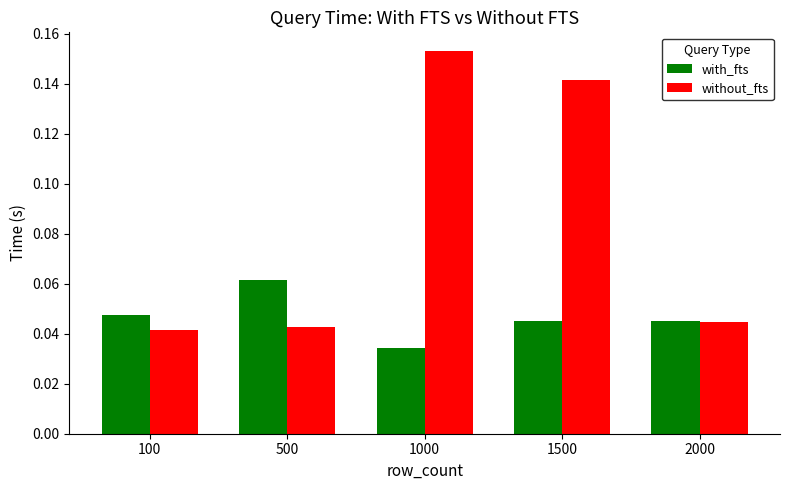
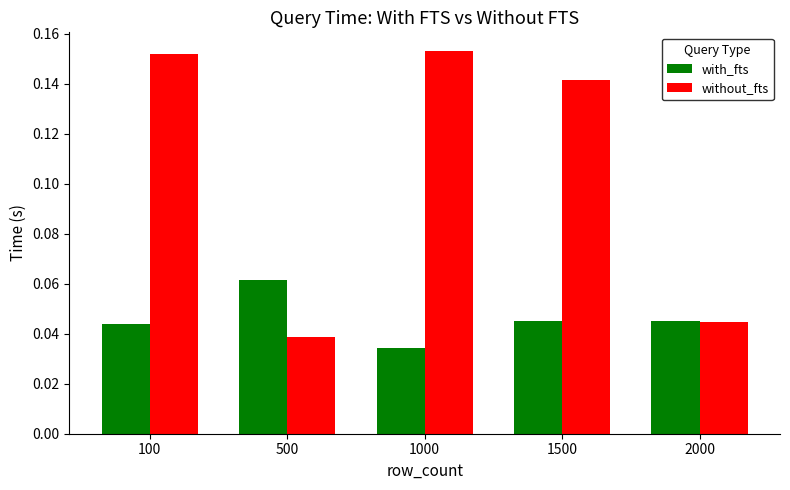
  {
    "with_fts": {
-     "100": 0.048,
+     "100": 0.044,
      "500": 0.062,
      "1000": 0.034,
      "1500": 0.045,
      "2000": 0.045
    },
    "without_fts": {
-     "100": 0.041,
-     "500": 0.043,
+     "100": 0.152,
+     "500": 0.039,
      "1000": 0.153,
      "1500": 0.142,
      "2000": 0.045
    }
  }
